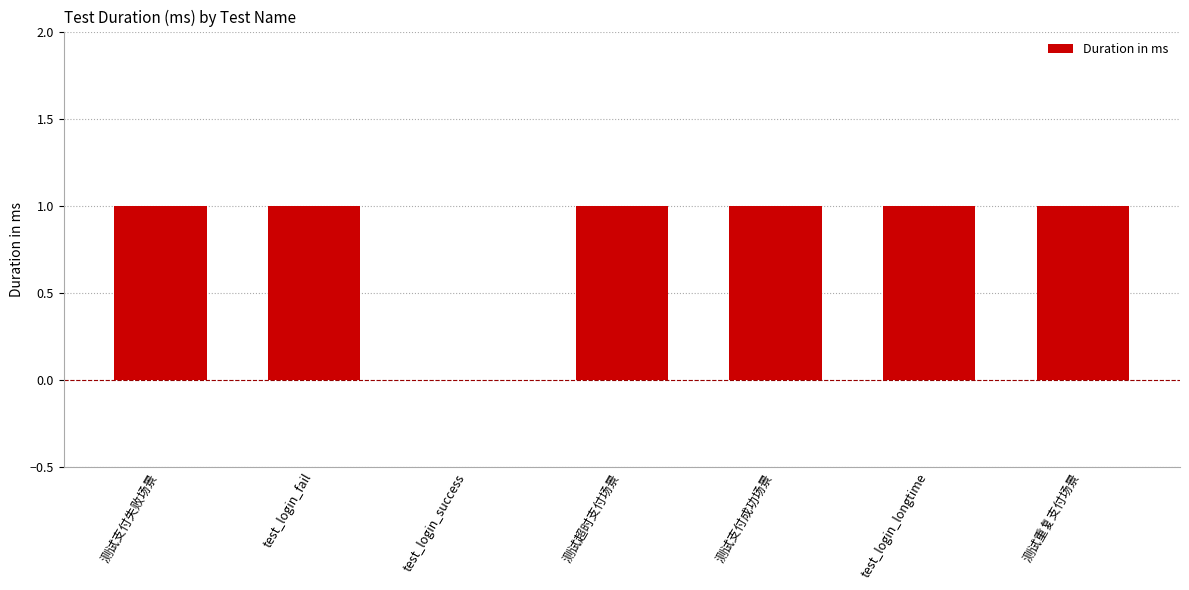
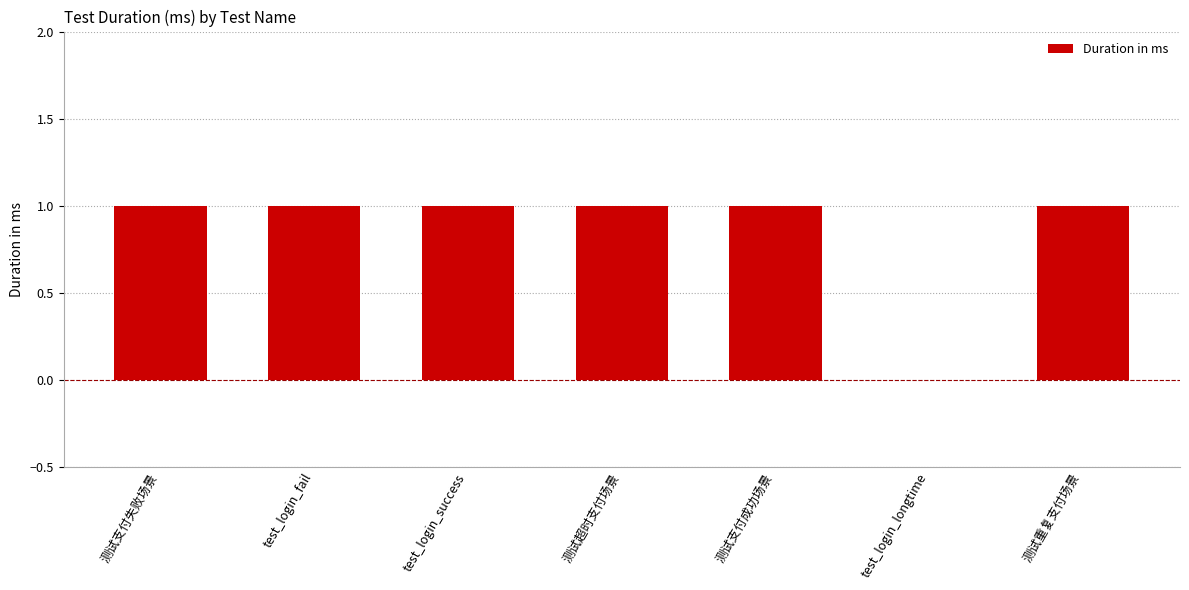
  {
    "测试支付失败场景": 1,
    "test_login_fail": 1,
-   "test_login_success": 0,
+   "test_login_success": 1,
    "测试超时支付场景": 1,
    "测试支付成功场景": 1,
-   "test_login_longtime": 1,
+   "test_login_longtime": 0,
    "测试重复支付场景": 1
  }
